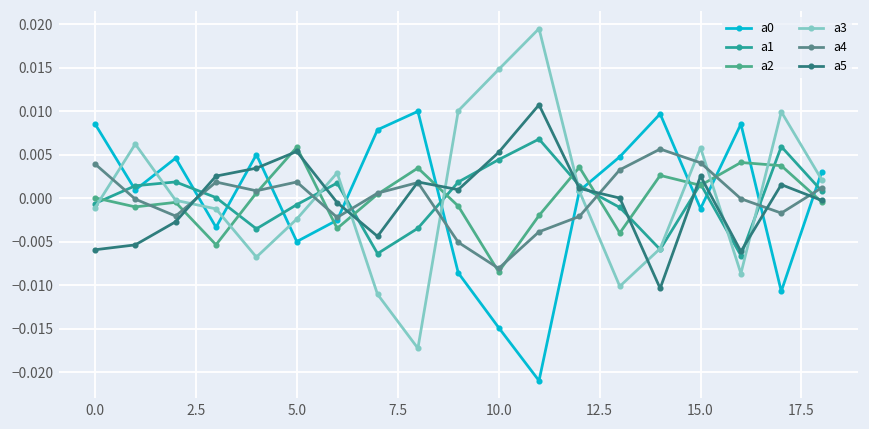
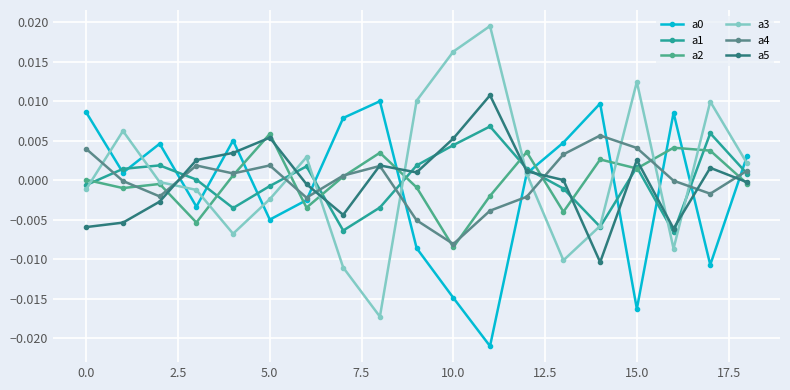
  {
    "a0": {
      "0.0": 0.009,
      "5.0": -0.005,
      "10.0": -0.015,
-     "15.0": -0.001
+     "15.0": -0.016
    },
    "a3": {
      "0.0": -0.001,
      "5.0": -0.002,
-     "10.0": 0.015,
-     "15.0": 0.006
+     "10.0": 0.016,
+     "15.0": 0.012
    }
  }
